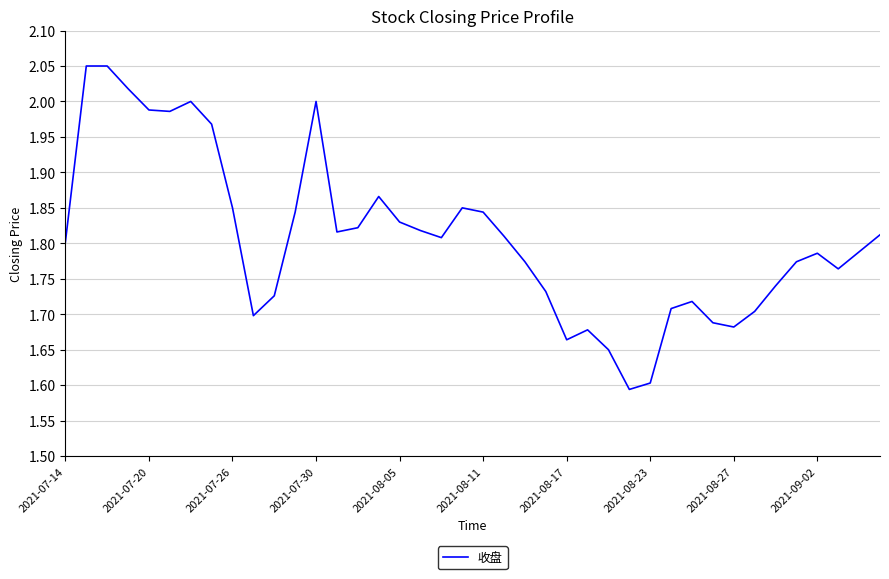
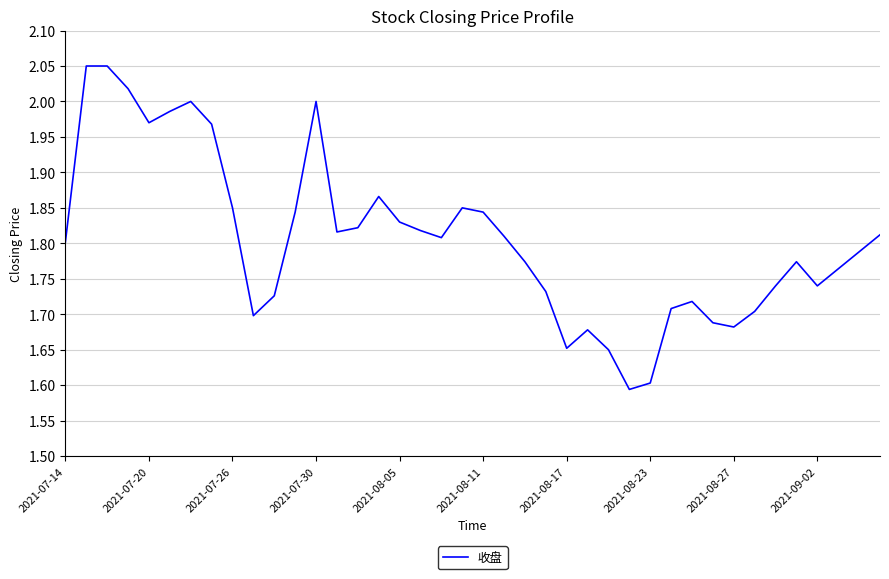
  {
    "2021-07-14": 1.80,
-   "2021-07-20": 1.99,
+   "2021-07-20": 1.97,
    "2021-07-26": 1.85,
    "2021-07-30": 2.00,
    "2021-08-05": 1.83,
    "2021-08-11": 1.84,
-   "2021-08-17": 1.66,
+   "2021-08-17": 1.65,
    "2021-08-23": 1.60,
    "2021-08-27": 1.68,
-   "2021-09-02": 1.79
+   "2021-09-02": 1.74
  }
